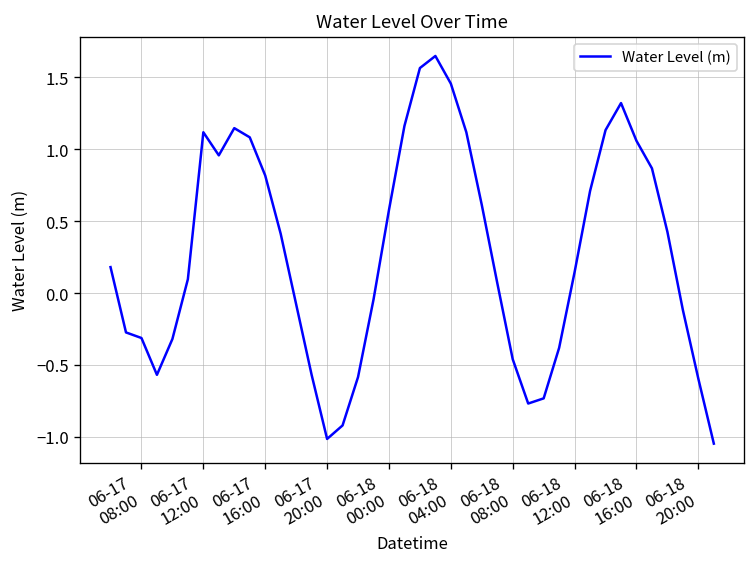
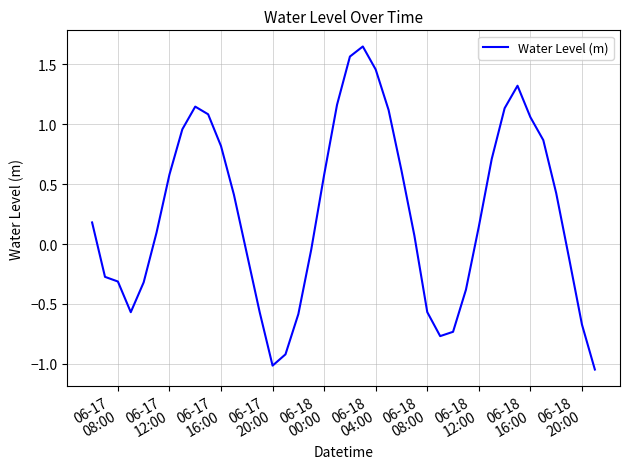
  {
    "06-17 08:00": -0.31,
-   "06-17 12:00": 1.12,
+   "06-17 12:00": 0.58,
    "06-17 16:00": 0.82,
    "06-17 20:00": -1.01,
    "06-18 00:00": 0.58,
    "06-18 04:00": 1.46,
-   "06-18 08:00": -0.46,
+   "06-18 08:00": -0.57,
    "06-18 12:00": 0.15,
    "06-18 16:00": 1.06,
-   "06-18 20:00": -0.60
+   "06-18 20:00": -0.67
  }
